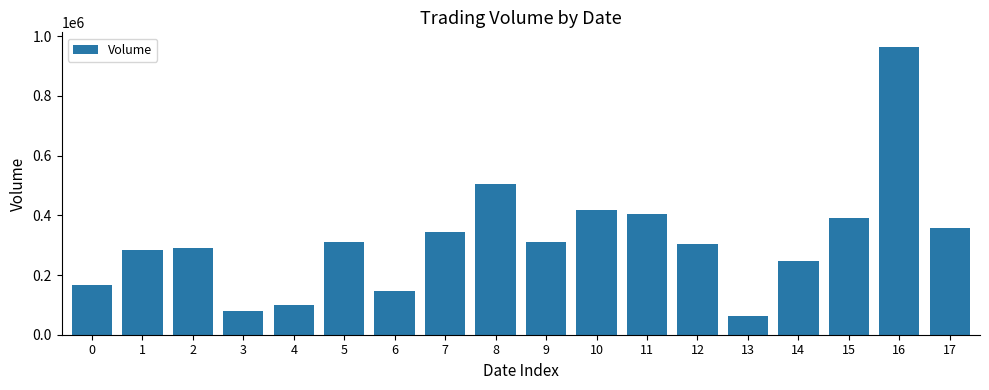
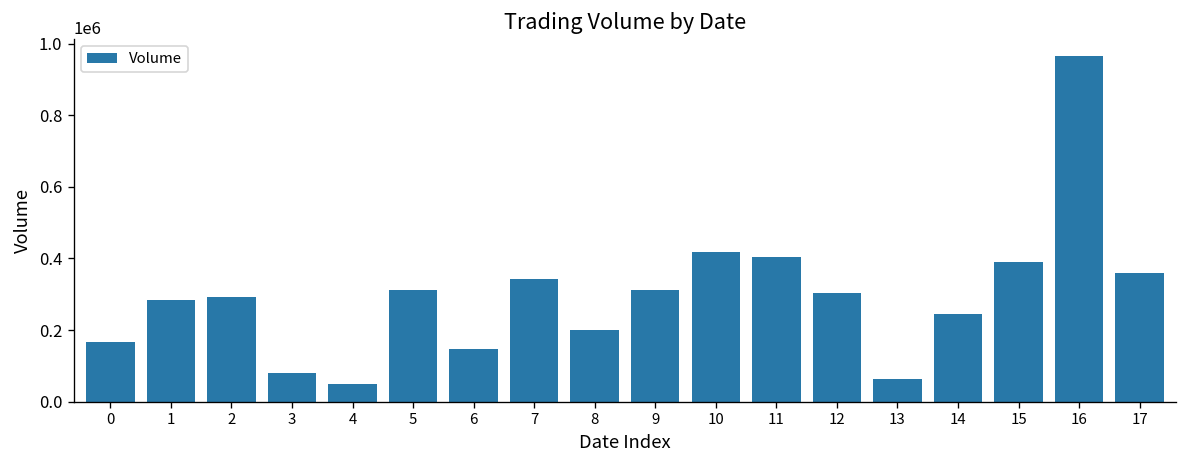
  {
    "0": 170000,
    "1": 280000,
    "2": 290000,
    "3": 80000,
-   "4": 100000,
+   "4": 50000,
    "5": 310000,
    "6": 150000,
    "7": 340000,
-   "8": 510000,
+   "8": 200000,
    "9": 310000,
    "10": 420000,
    "11": 400000,
    "12": 300000,
    "13": 60000,
    "14": 250000,
    "15": 390000,
    "16": 970000,
    "17": 360000
  }
